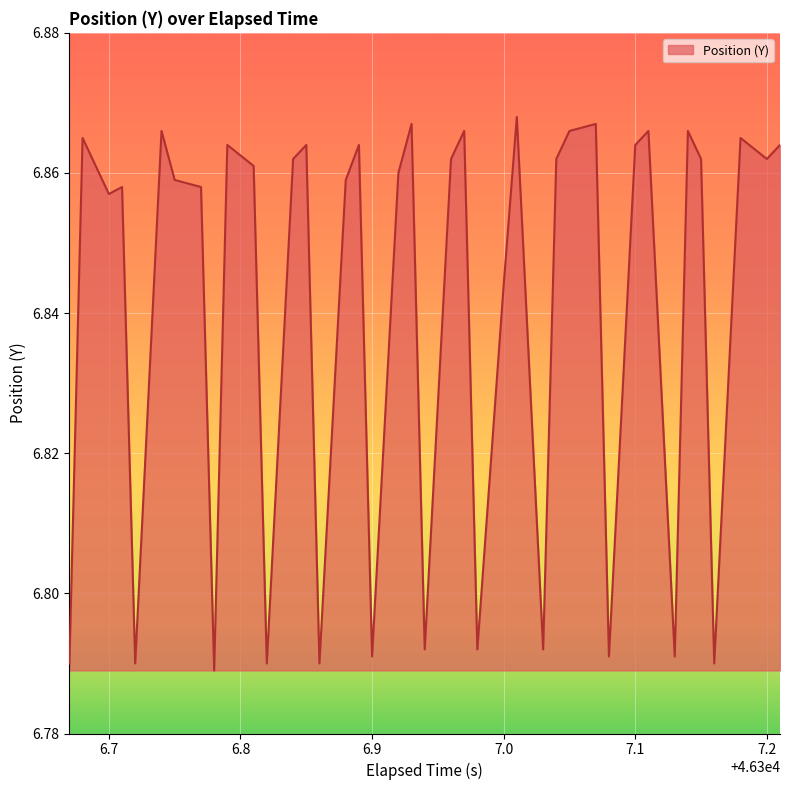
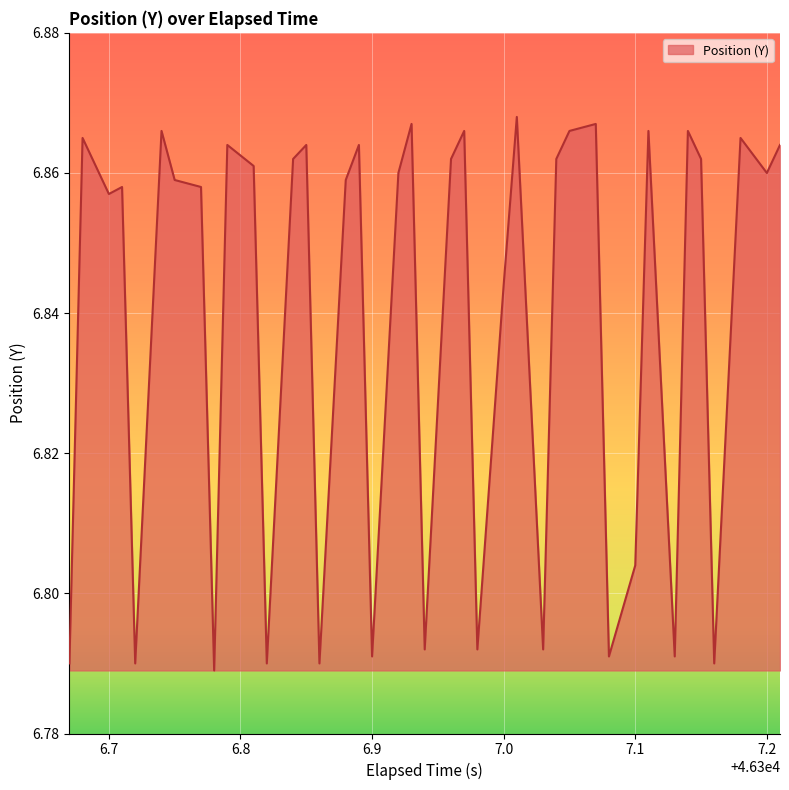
  {
    "6.7": 6.857,
    "6.9": 6.791,
    "7.0": 6.844,
-   "7.1": 6.864,
-   "7.2": 6.862
+   "7.1": 6.804,
+   "7.2": 6.860
  }
